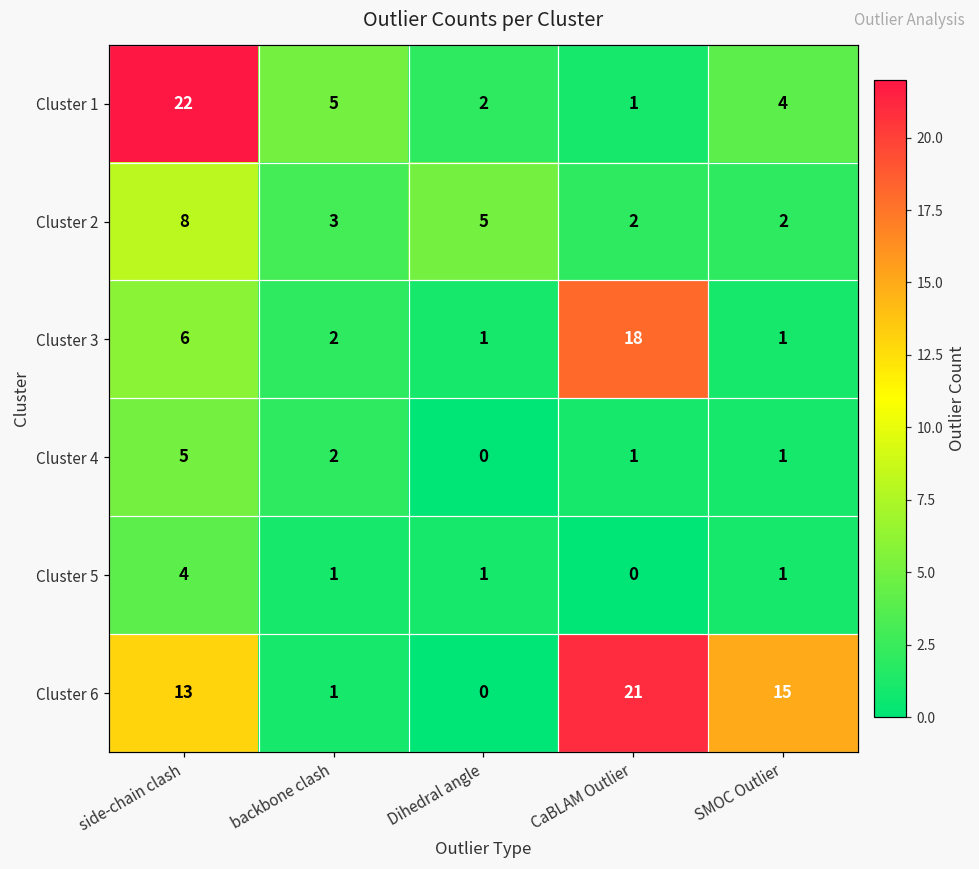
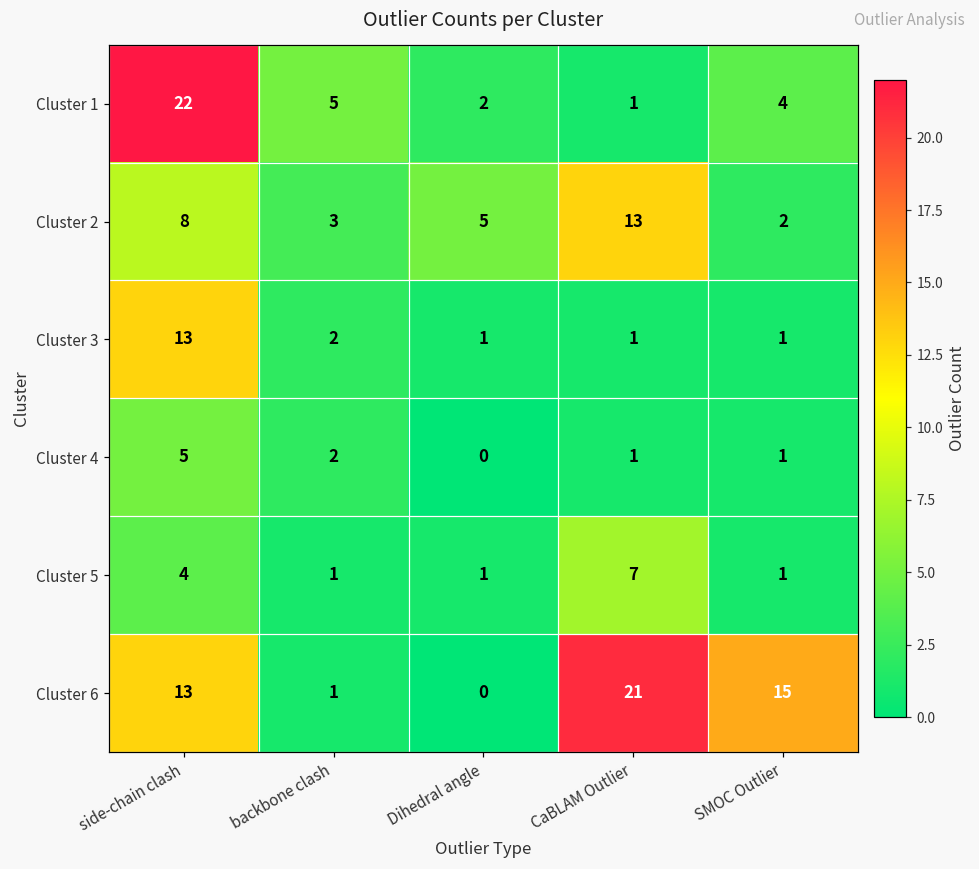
  {
    "Cluster 1": {
      "side-chain clash": 22,
      "backbone clash": 5,
      "Dihedral angle": 2,
      "CaBLAM Outlier": 1,
      "SMOC Outlier": 4
    },
    "Cluster 2": {
      "side-chain clash": 8,
      "backbone clash": 3,
      "Dihedral angle": 5,
-     "CaBLAM Outlier": 2,
+     "CaBLAM Outlier": 13,
      "SMOC Outlier": 2
    },
    "Cluster 3": {
-     "side-chain clash": 6,
+     "side-chain clash": 13,
      "backbone clash": 2,
      "Dihedral angle": 1,
-     "CaBLAM Outlier": 18,
+     "CaBLAM Outlier": 1,
      "SMOC Outlier": 1
    },
    "Cluster 4": {
      "side-chain clash": 5,
      "backbone clash": 2,
      "Dihedral angle": 0,
      "CaBLAM Outlier": 1,
      "SMOC Outlier": 1
    },
    "Cluster 5": {
      "side-chain clash": 4,
      "backbone clash": 1,
      "Dihedral angle": 1,
-     "CaBLAM Outlier": 0,
+     "CaBLAM Outlier": 7,
      "SMOC Outlier": 1
    },
    "Cluster 6": {
      "side-chain clash": 13,
      "backbone clash": 1,
      "Dihedral angle": 0,
      "CaBLAM Outlier": 21,
      "SMOC Outlier": 15
    }
  }
